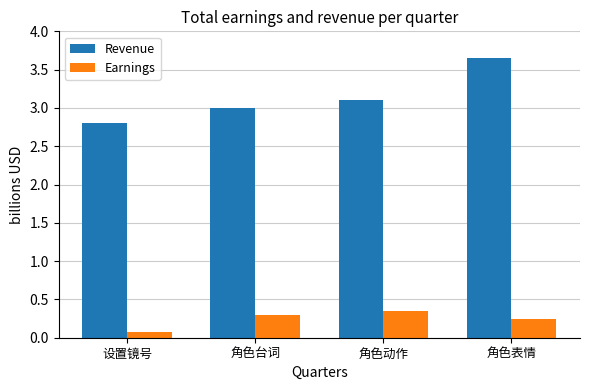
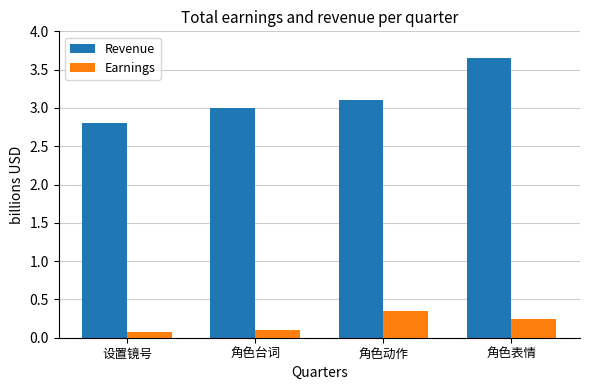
  {
    "Revenue": {
      "设置镜号": 2.8,
      "角色台词": 3.0,
      "角色动作": 3.1,
      "角色表情": 3.7
    },
    "Earnings": {
      "设置镜号": 0.1,
-     "角色台词": 0.3,
+     "角色台词": 0.1,
      "角色动作": 0.4,
      "角色表情": 0.3
    }
  }
